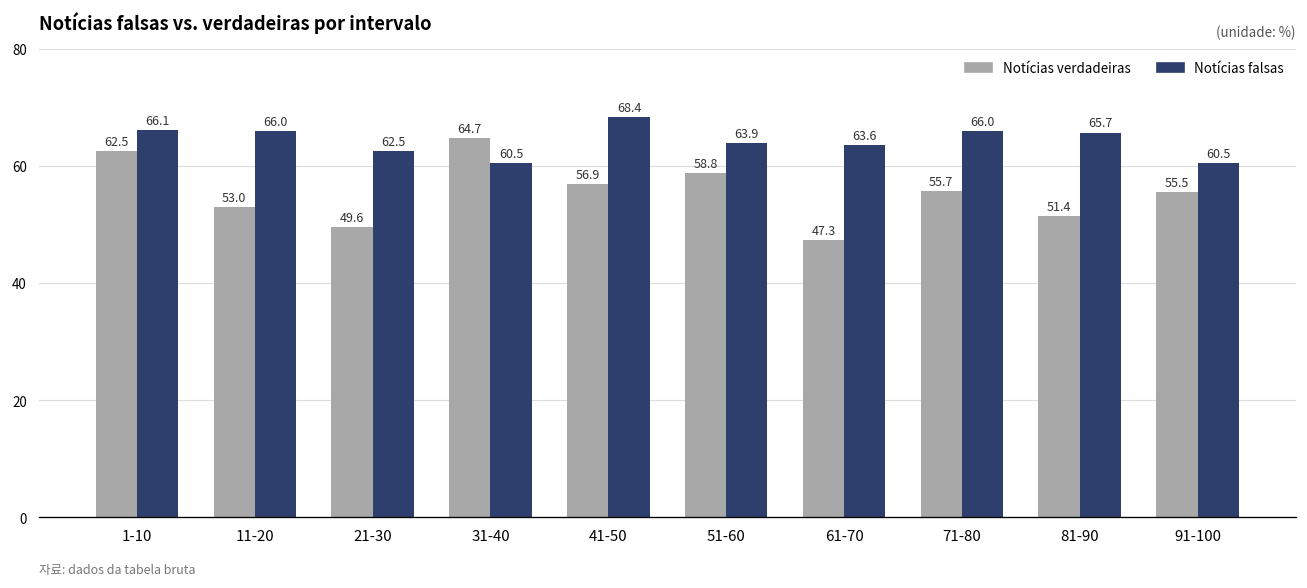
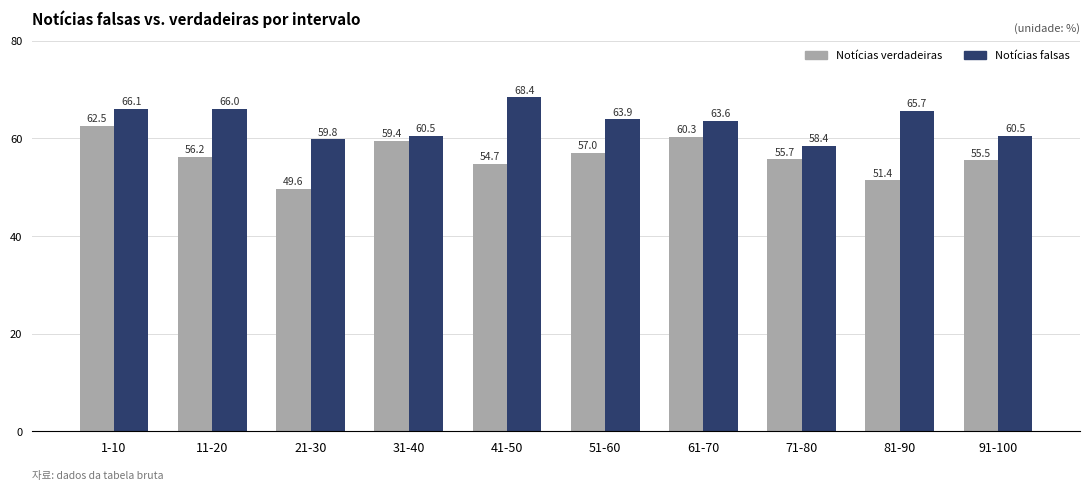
  {
    "Notícias verdadeiras": {
      "1-10": 62.5,
-     "11-20": 53.0,
+     "11-20": 56.2,
      "21-30": 49.6,
-     "31-40": 64.7,
-     "41-50": 56.9,
-     "51-60": 58.8,
-     "61-70": 47.3,
+     "31-40": 59.4,
+     "41-50": 54.7,
+     "51-60": 57.0,
+     "61-70": 60.3,
      "71-80": 55.7,
      "81-90": 51.4,
      "91-100": 55.5
    },
    "Notícias falsas": {
      "1-10": 66.1,
      "11-20": 66.0,
-     "21-30": 62.5,
+     "21-30": 59.8,
      "31-40": 60.5,
      "41-50": 68.4,
      "51-60": 63.9,
      "61-70": 63.6,
-     "71-80": 66.0,
+     "71-80": 58.4,
      "81-90": 65.7,
      "91-100": 60.5
    }
  }
